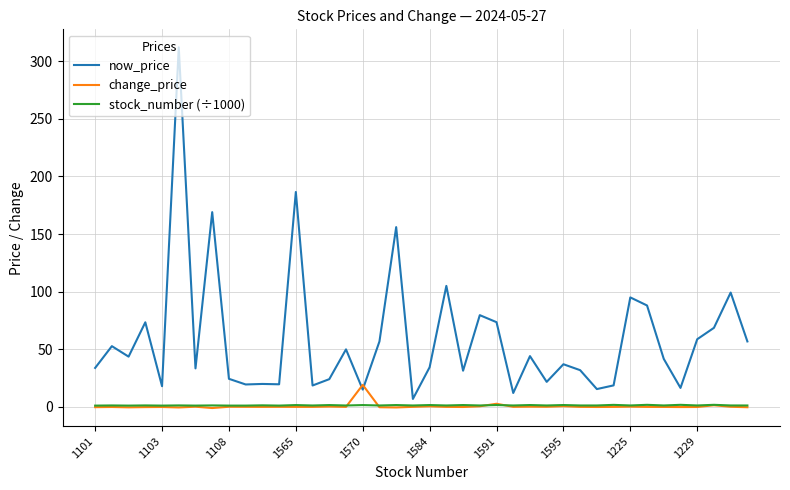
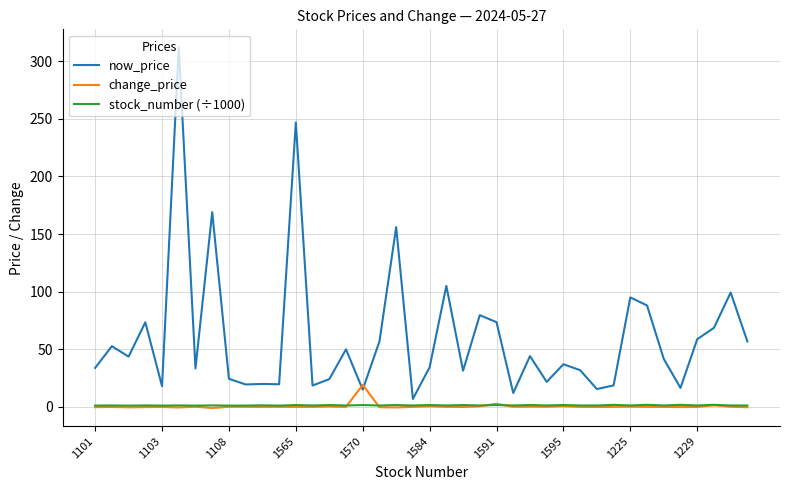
  {
    "now_price": {
      "1101": 34,
      "1103": 18,
      "1108": 24,
-     "1565": 187,
+     "1565": 247,
      "1570": 15,
      "1584": 34,
      "1591": 74,
      "1595": 37,
      "1225": 95,
      "1229": 59
    },
    "change_price": {
      "1570": 19
    },
    "stock_number (÷1000)": {
      "1570": 2
    }
  }
